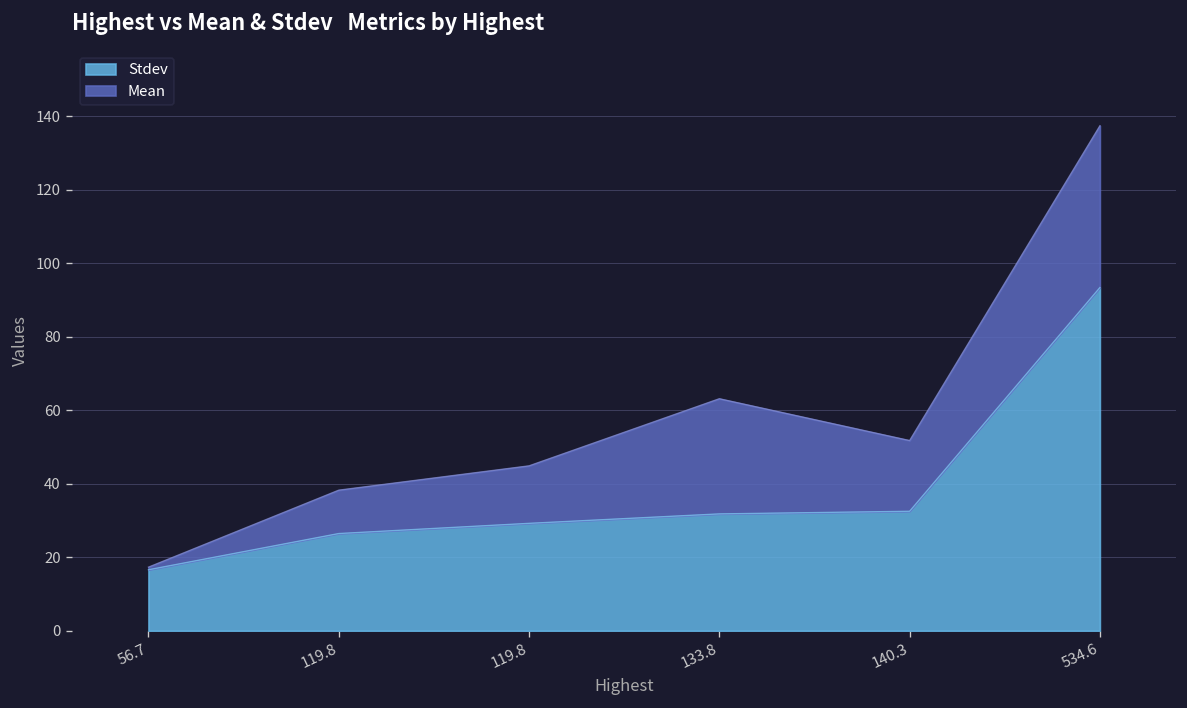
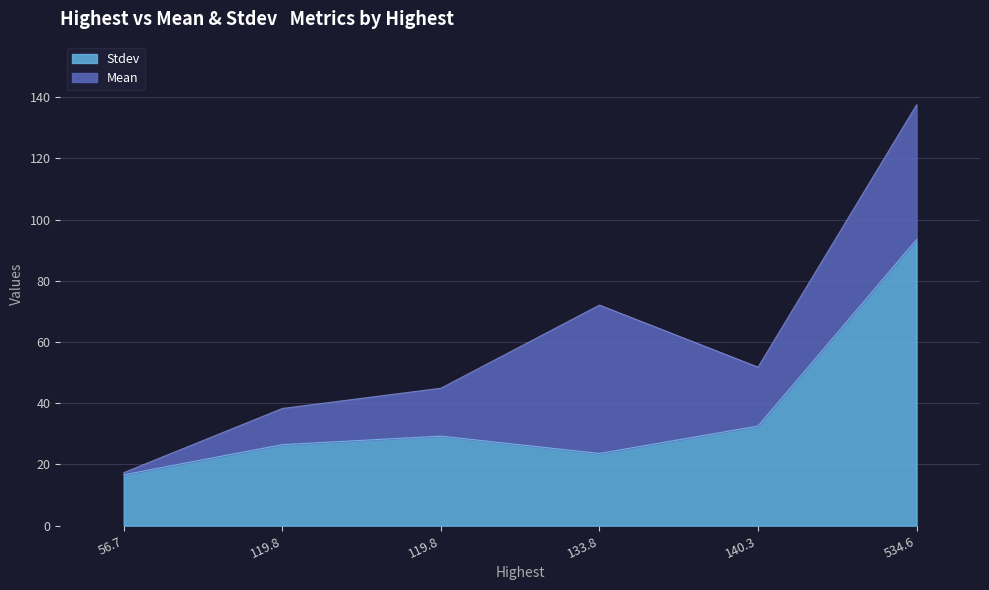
  {
    "Stdev": {
-     "133.8": 32,
+     "133.8": 24,
      "140.3": 33,
      "534.6": 93
    },
    "Mean": {
-     "133.8": 31,
+     "133.8": 48,
      "140.3": 19,
      "534.6": 44
    }
  }
